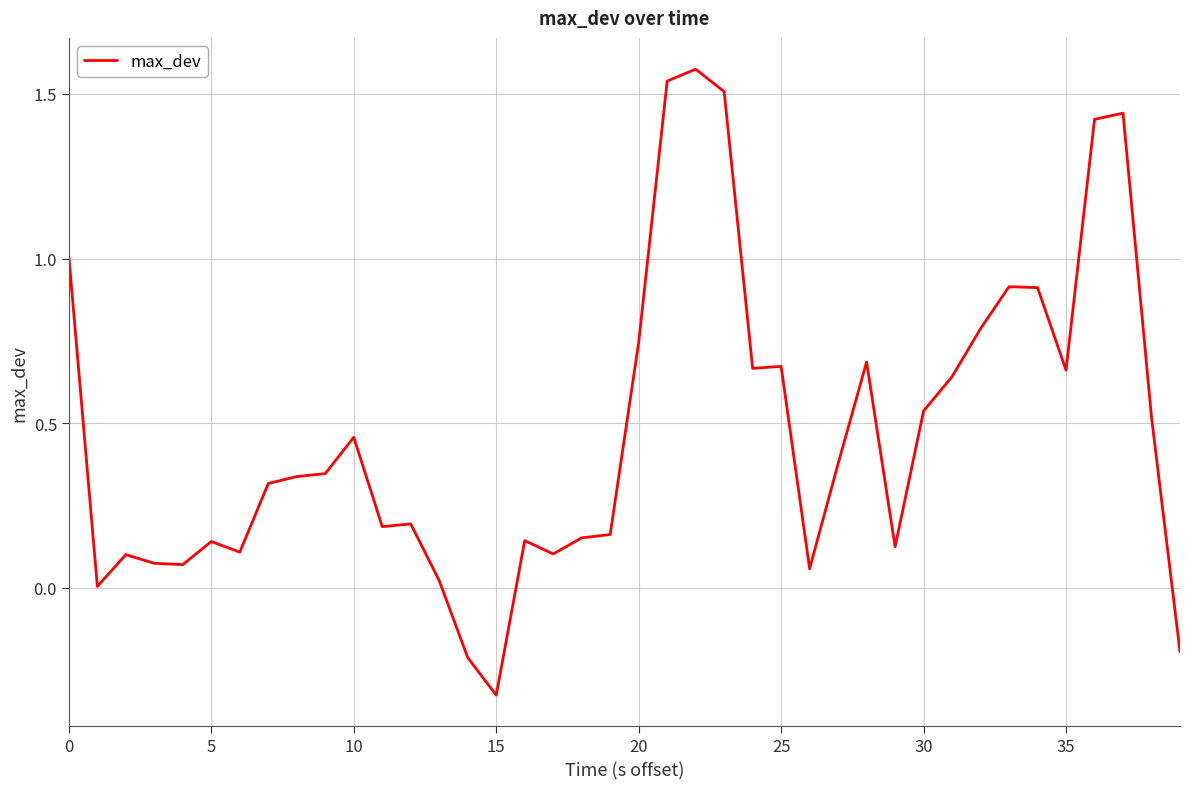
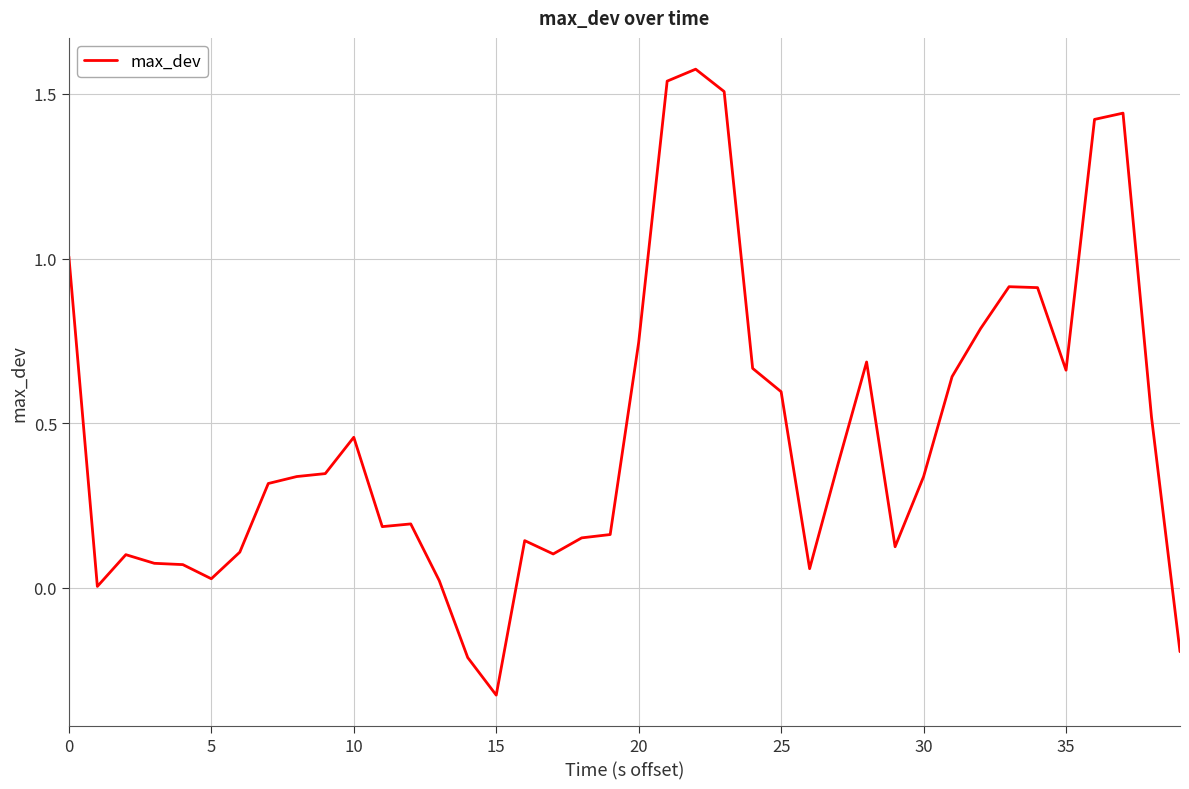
  {
    "0": 1.01,
-   "5": 0.14,
+   "5": 0.03,
    "10": 0.46,
    "15": -0.33,
    "20": 0.75,
-   "25": 0.67,
-   "30": 0.54,
+   "25": 0.60,
+   "30": 0.34,
    "35": 0.66
  }
